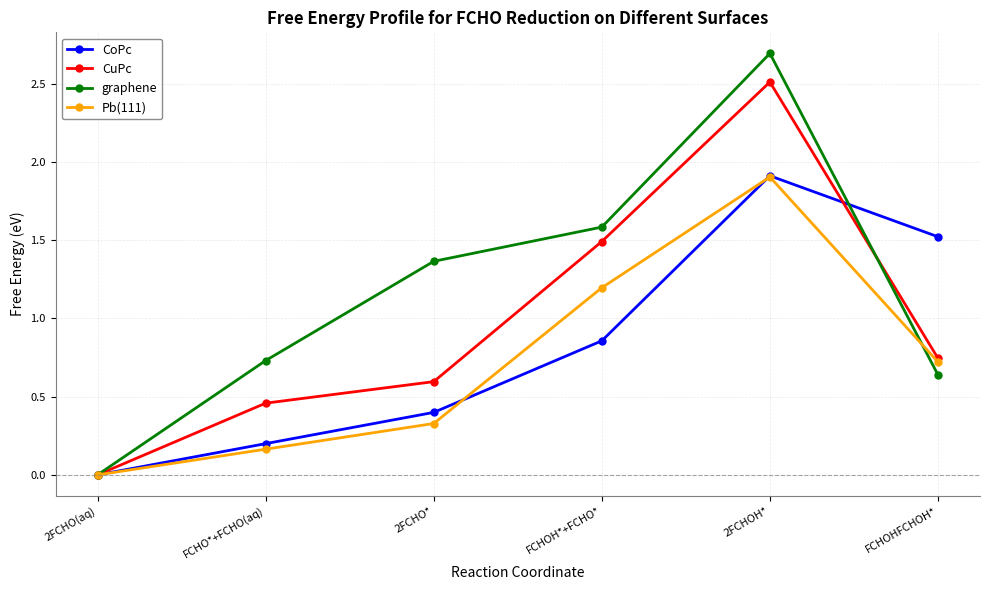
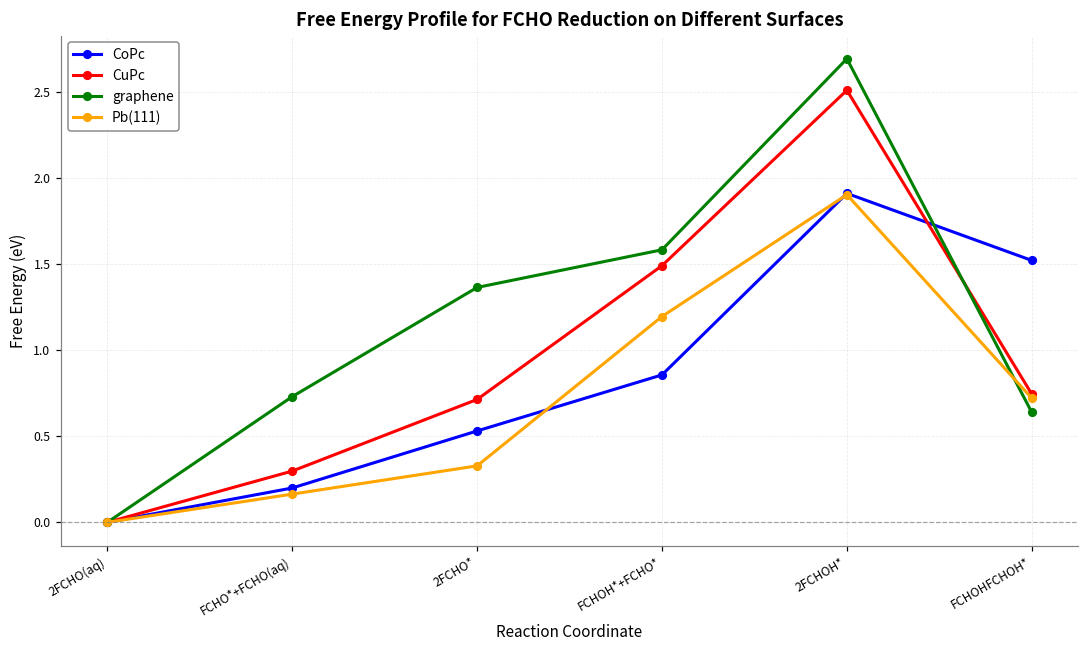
  {
    "CoPc": {
      "FCHO*+FCHO(aq)": 0.20,
-     "2FCHO*": 0.40,
+     "2FCHO*": 0.53,
      "FCHOH*+FCHO*": 0.86,
      "FCHOHFCHOH*": 1.52
    },
    "CuPc": {
-     "FCHO*+FCHO(aq)": 0.46,
-     "2FCHO*": 0.60,
+     "FCHO*+FCHO(aq)": 0.30,
+     "2FCHO*": 0.71,
      "FCHOH*+FCHO*": 1.49,
      "2FCHOH*": 2.51,
      "FCHOHFCHOH*": 0.74
    },
    "graphene": {
      "FCHO*+FCHO(aq)": 0.73,
      "2FCHO*": 1.36,
      "FCHOH*+FCHO*": 1.58,
      "2FCHOH*": 2.69,
      "FCHOHFCHOH*": 0.64
    },
    "Pb(111)": {
      "FCHO*+FCHO(aq)": 0.16,
      "2FCHO*": 0.33,
      "FCHOH*+FCHO*": 1.20,
      "FCHOHFCHOH*": 0.72
    }
  }
